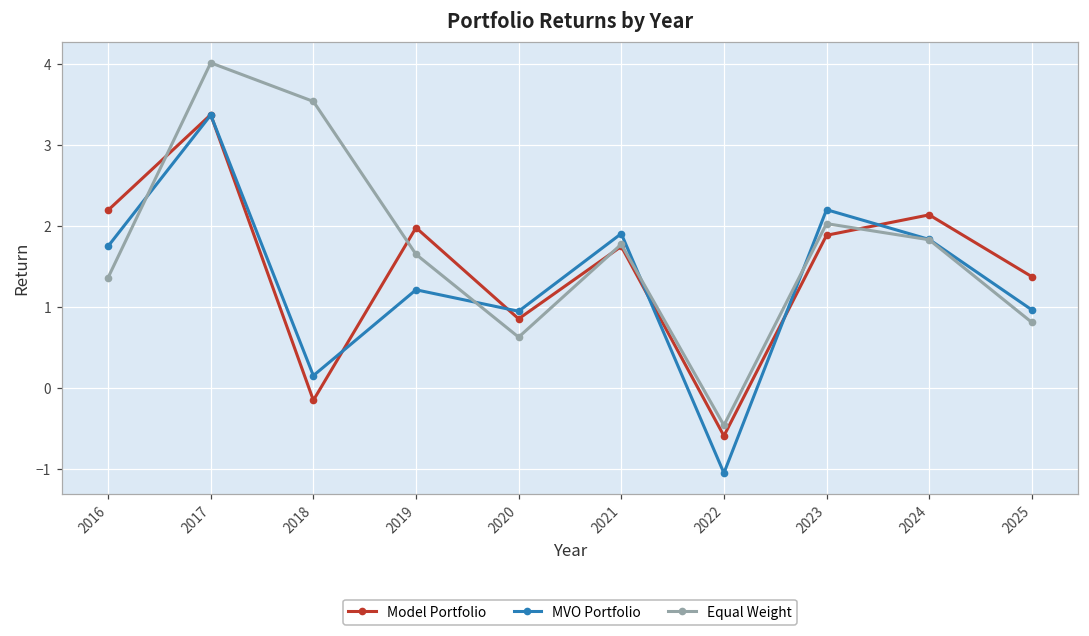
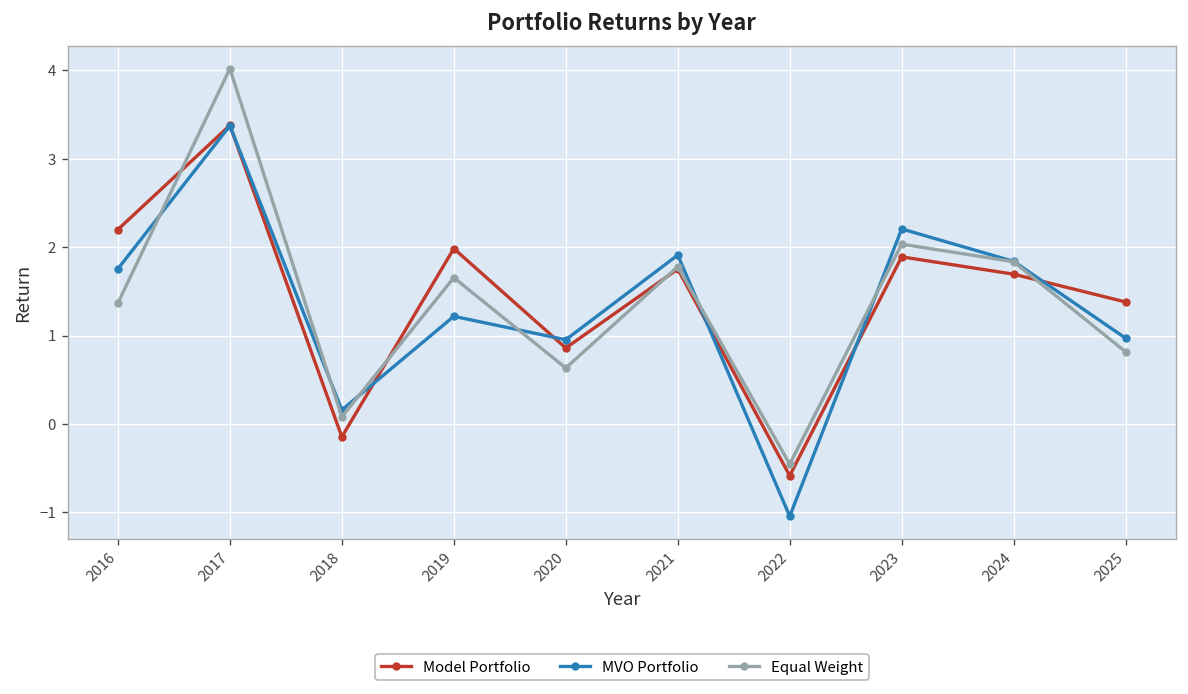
  {
    "Model Portfolio": {
      "2016": 2.2,
      "2018": -0.1,
      "2019": 2.0,
      "2020": 0.9,
      "2022": -0.6,
      "2023": 1.9,
-     "2024": 2.1,
+     "2024": 1.7,
      "2025": 1.4
    },
    "MVO Portfolio": {
      "2016": 1.8,
      "2018": 0.2,
      "2019": 1.2,
      "2020": 1.0,
      "2021": 1.9,
      "2022": -1.0,
      "2023": 2.2,
      "2025": 1.0
    },
    "Equal Weight": {
      "2016": 1.4,
      "2017": 4.0,
-     "2018": 3.5,
+     "2018": 0.1,
      "2019": 1.7,
      "2020": 0.6,
      "2022": -0.5,
      "2023": 2.0,
      "2025": 0.8
    }
  }
